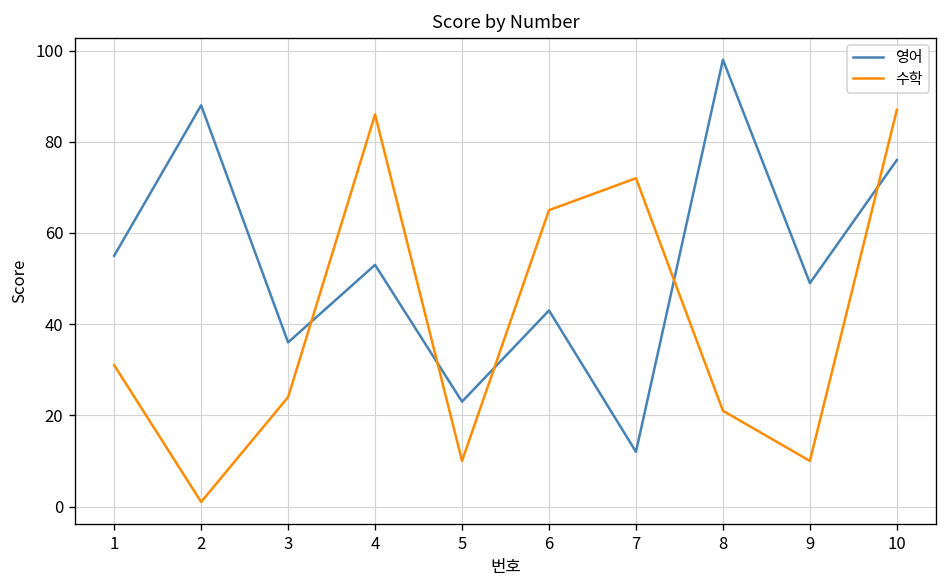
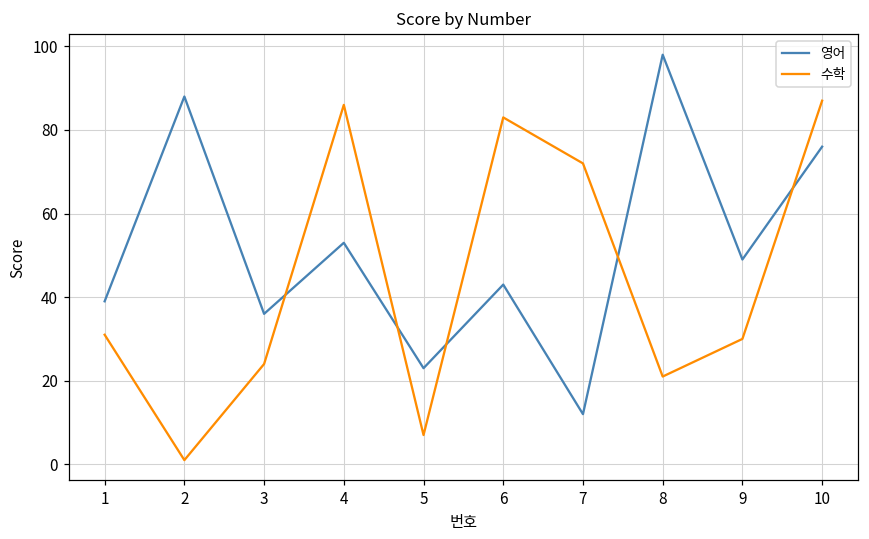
  {
    "영어": {
-     "1": 55,
+     "1": 39,
      "2": 88,
      "3": 36,
      "4": 53,
      "5": 23,
      "6": 43,
      "7": 12,
      "8": 98,
      "9": 49,
      "10": 76
    },
    "수학": {
      "1": 31,
      "2": 1,
      "3": 24,
      "4": 86,
-     "5": 10,
-     "6": 65,
+     "5": 7,
+     "6": 83,
      "7": 72,
      "8": 21,
-     "9": 10,
+     "9": 30,
      "10": 87
    }
  }
